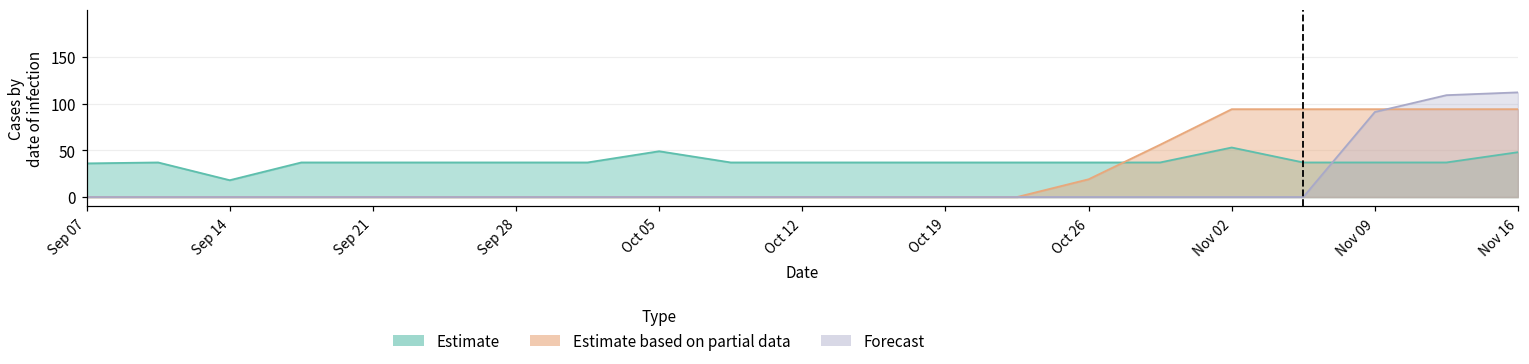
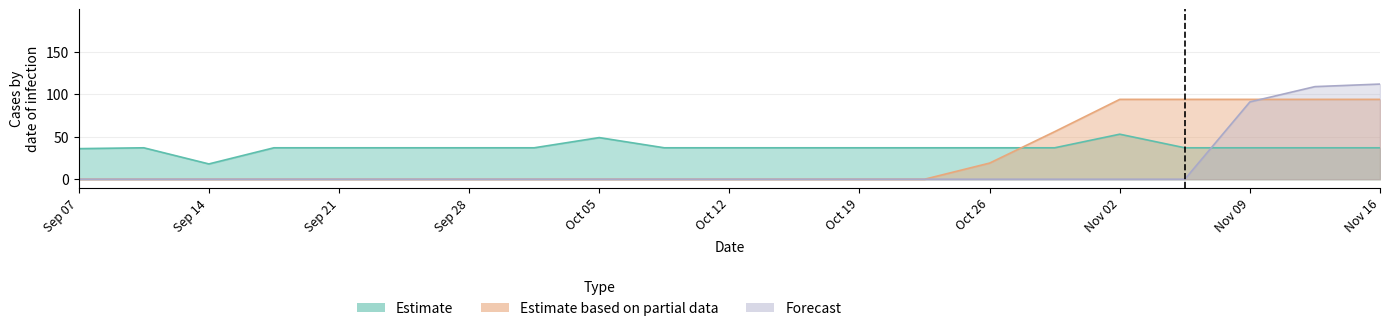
  {
    "Estimate": {
      "Sep 07": 40,
      "Sep 14": 20,
      "Sep 21": 40,
      "Sep 28": 40,
      "Oct 05": 50,
      "Oct 12": 40,
      "Oct 19": 40,
      "Oct 26": 40,
      "Nov 02": 50,
      "Nov 09": 40,
-     "Nov 16": 50
+     "Nov 16": 40
    },
    "Estimate based on partial data": {
      "Oct 26": 20,
      "Nov 02": 90,
      "Nov 09": 90,
      "Nov 16": 90
    },
    "Forecast": {
      "Oct 26": 0,
      "Nov 02": 0,
      "Nov 09": 90,
      "Nov 16": 110
    }
  }
